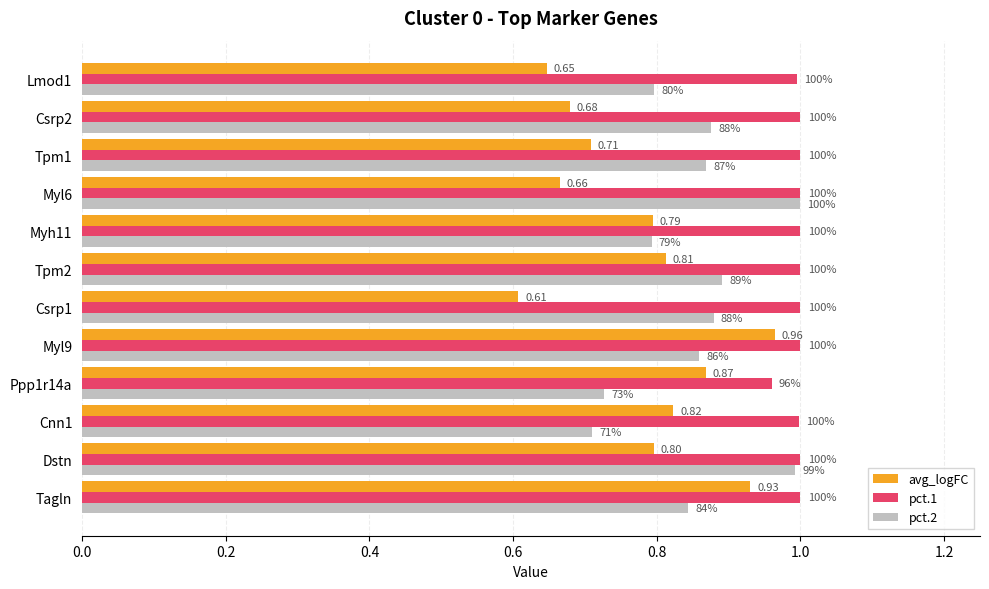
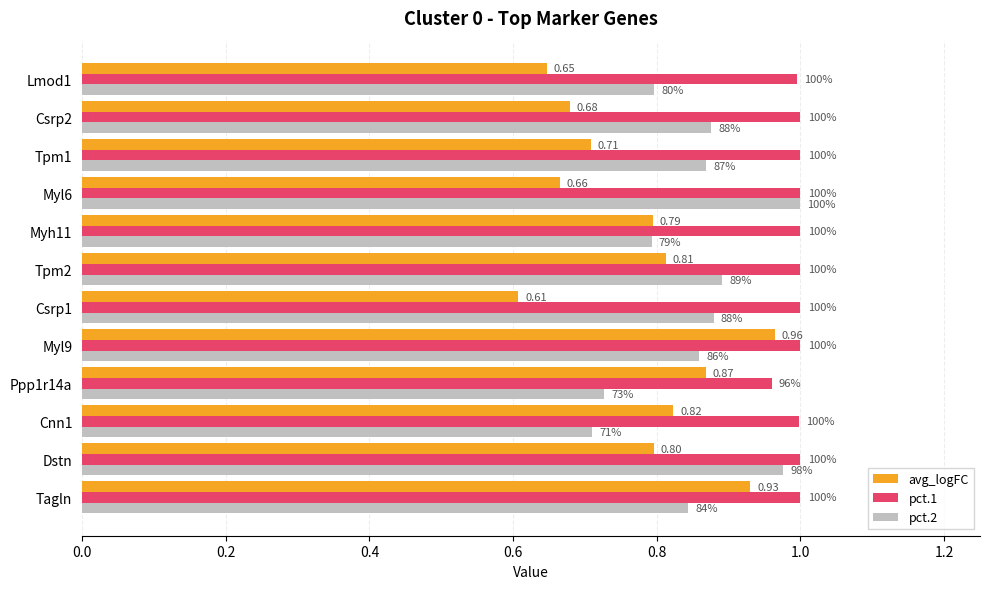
  {
    "avg_logFC": {
      "Lmod1": "0.65",
      "Csrp2": "0.68",
      "Tpm1": "0.71",
      "Myl6": "0.66",
      "Myh11": "0.79",
      "Tpm2": "0.81",
      "Csrp1": "0.61",
      "Myl9": "0.96",
      "Ppp1r14a": "0.87",
      "Cnn1": "0.82",
      "Dstn": "0.80",
      "Tagln": "0.93"
    },
    "pct.1": {
      "Lmod1": "100%",
      "Csrp2": "100%",
      "Tpm1": "100%",
      "Myl6": "100%",
      "Myh11": "100%",
      "Tpm2": "100%",
      "Csrp1": "100%",
      "Myl9": "100%",
      "Ppp1r14a": "96%",
      "Cnn1": "100%",
      "Dstn": "100%",
      "Tagln": "100%"
    },
    "pct.2": {
      "Lmod1": "80%",
      "Csrp2": "88%",
      "Tpm1": "87%",
      "Myl6": "100%",
      "Myh11": "79%",
      "Tpm2": "89%",
      "Csrp1": "88%",
      "Myl9": "86%",
      "Ppp1r14a": "73%",
      "Cnn1": "71%",
-     "Dstn": "99%",
+     "Dstn": "98%",
      "Tagln": "84%"
    }
  }
